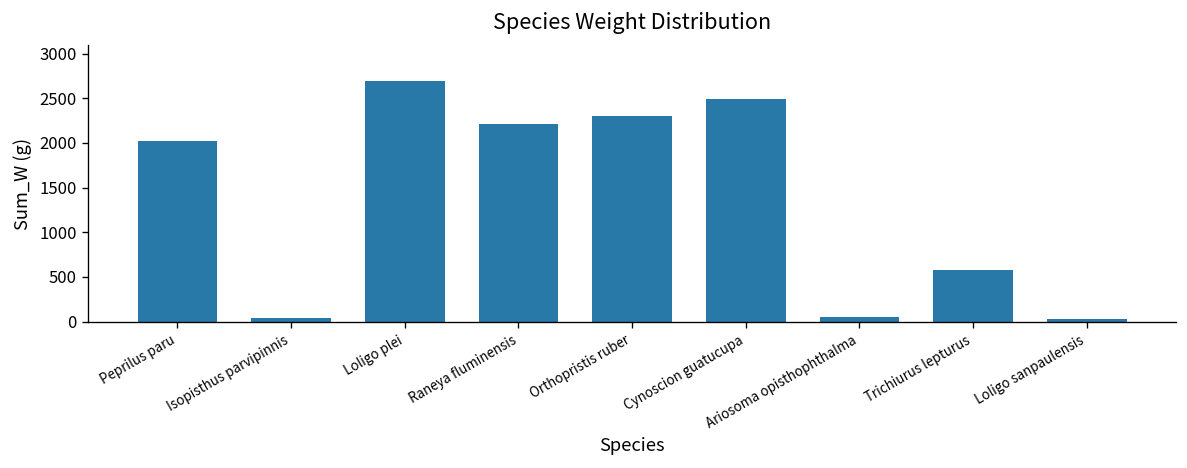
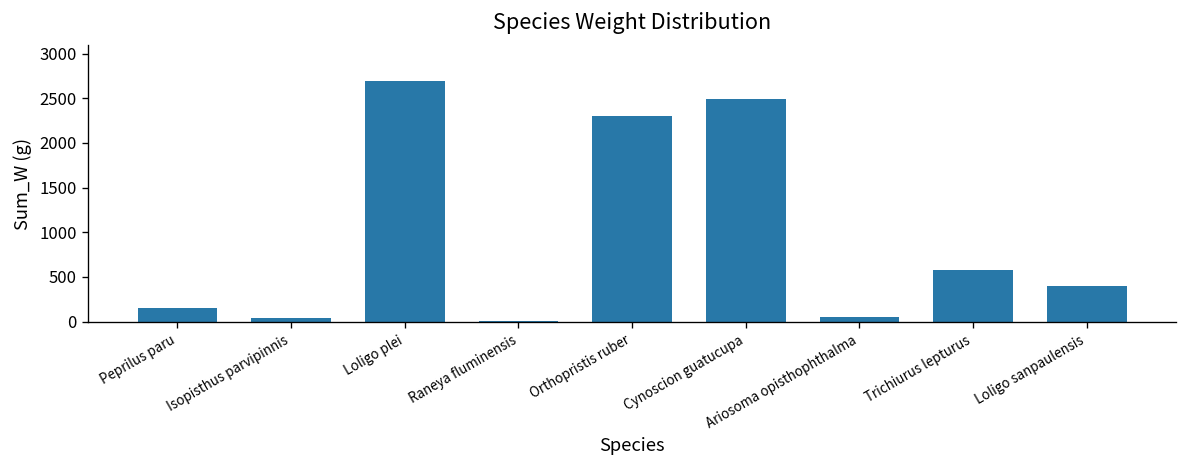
  {
-   "Peprilus paru": 2000,
+   "Peprilus paru": 100,
    "Isopisthus parvipinnis": 0,
    "Loligo plei": 2700,
-   "Raneya fluminensis": 2200,
+   "Raneya fluminensis": 0,
    "Orthopristis ruber": 2300,
    "Cynoscion guatucupa": 2500,
    "Ariosoma opisthophthalma": 100,
    "Trichiurus lepturus": 600,
-   "Loligo sanpaulensis": 0
+   "Loligo sanpaulensis": 400
  }
